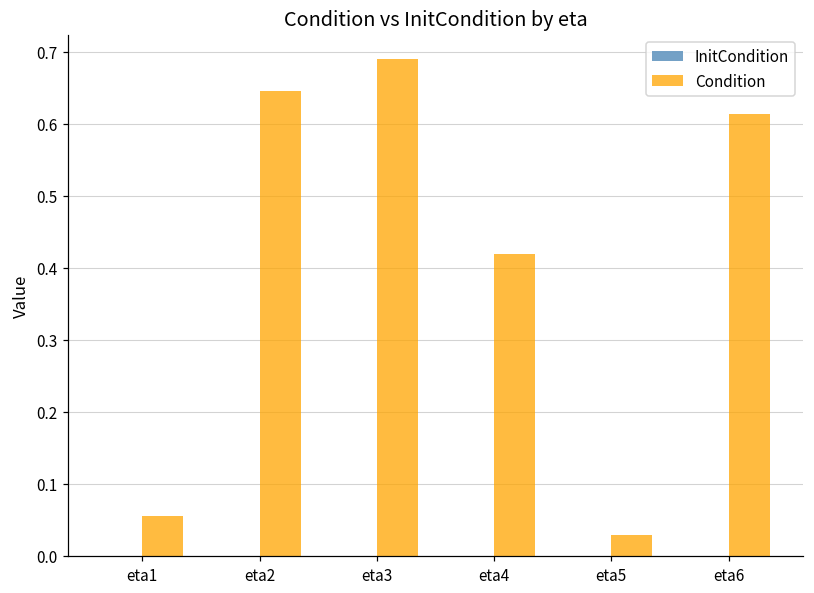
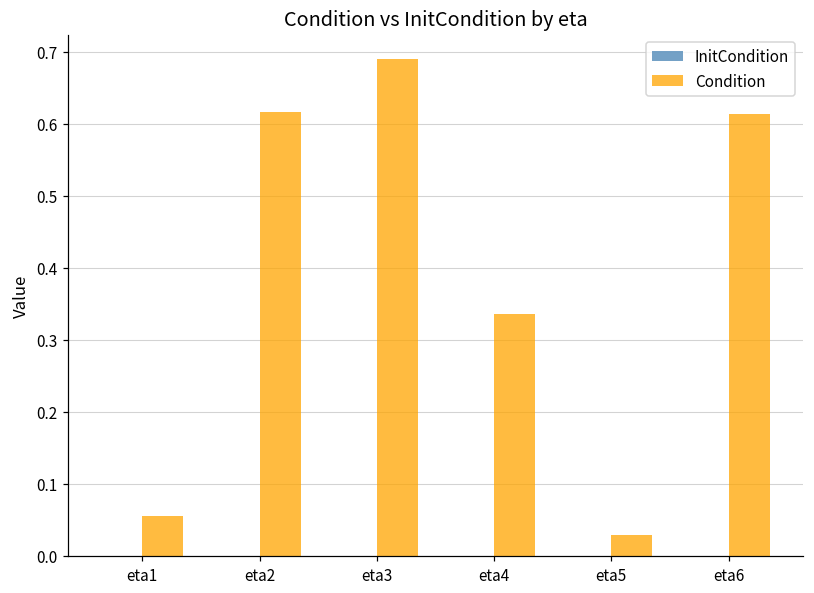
  {
    "InitCondition": {
      "eta1": 0.00,
      "eta2": 0.00,
      "eta3": 0.00,
      "eta4": 0.00,
      "eta5": 0.00,
      "eta6": 0.00
    },
    "Condition": {
      "eta1": 0.05,
-     "eta2": 0.65,
+     "eta2": 0.62,
      "eta3": 0.69,
-     "eta4": 0.42,
+     "eta4": 0.34,
      "eta5": 0.03,
      "eta6": 0.61
    }
  }
